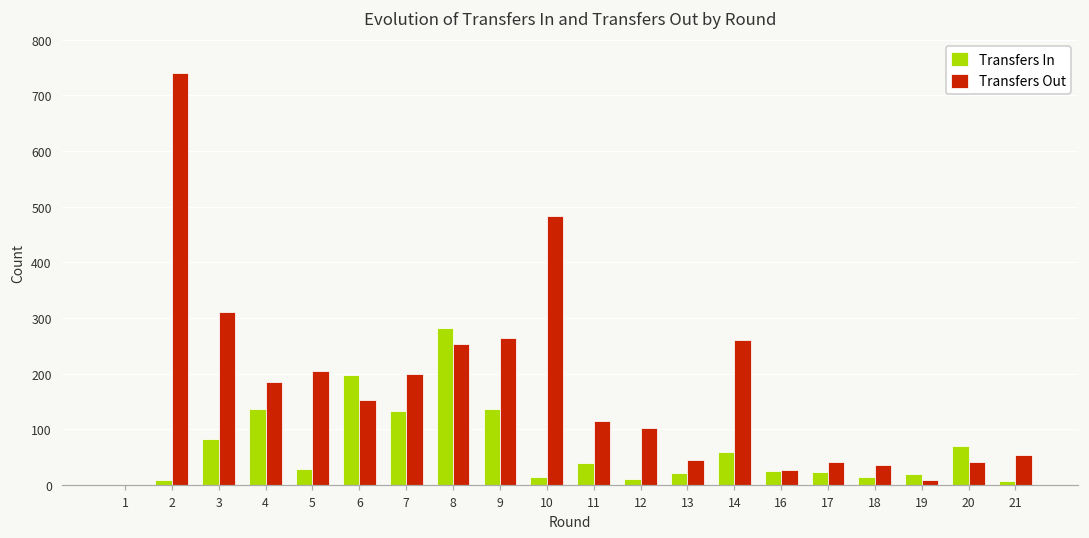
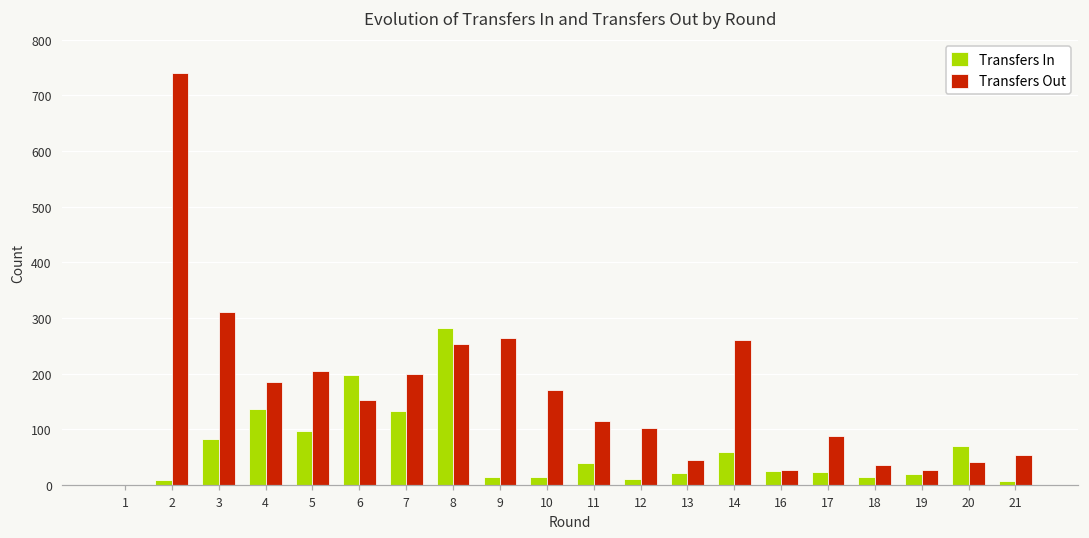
  {
    "Transfers In": {
      "1": 0,
      "2": 10,
      "3": 80,
      "4": 140,
-     "5": 30,
+     "5": 100,
      "6": 200,
      "7": 130,
      "8": 280,
-     "9": 140,
+     "9": 10,
      "10": 20,
      "11": 40,
      "12": 10,
      "13": 20,
      "14": 60,
      "16": 30,
      "17": 20,
      "18": 20,
      "19": 20,
      "20": 70,
      "21": 10
    },
    "Transfers Out": {
      "1": 0,
      "2": 740,
      "3": 310,
      "4": 190,
      "5": 200,
      "6": 150,
      "7": 200,
      "8": 250,
      "9": 260,
-     "10": 480,
+     "10": 170,
      "11": 110,
      "12": 100,
      "13": 50,
      "14": 260,
      "16": 30,
-     "17": 40,
+     "17": 90,
      "18": 40,
-     "19": 10,
+     "19": 30,
      "20": 40,
      "21": 50
    }
  }
